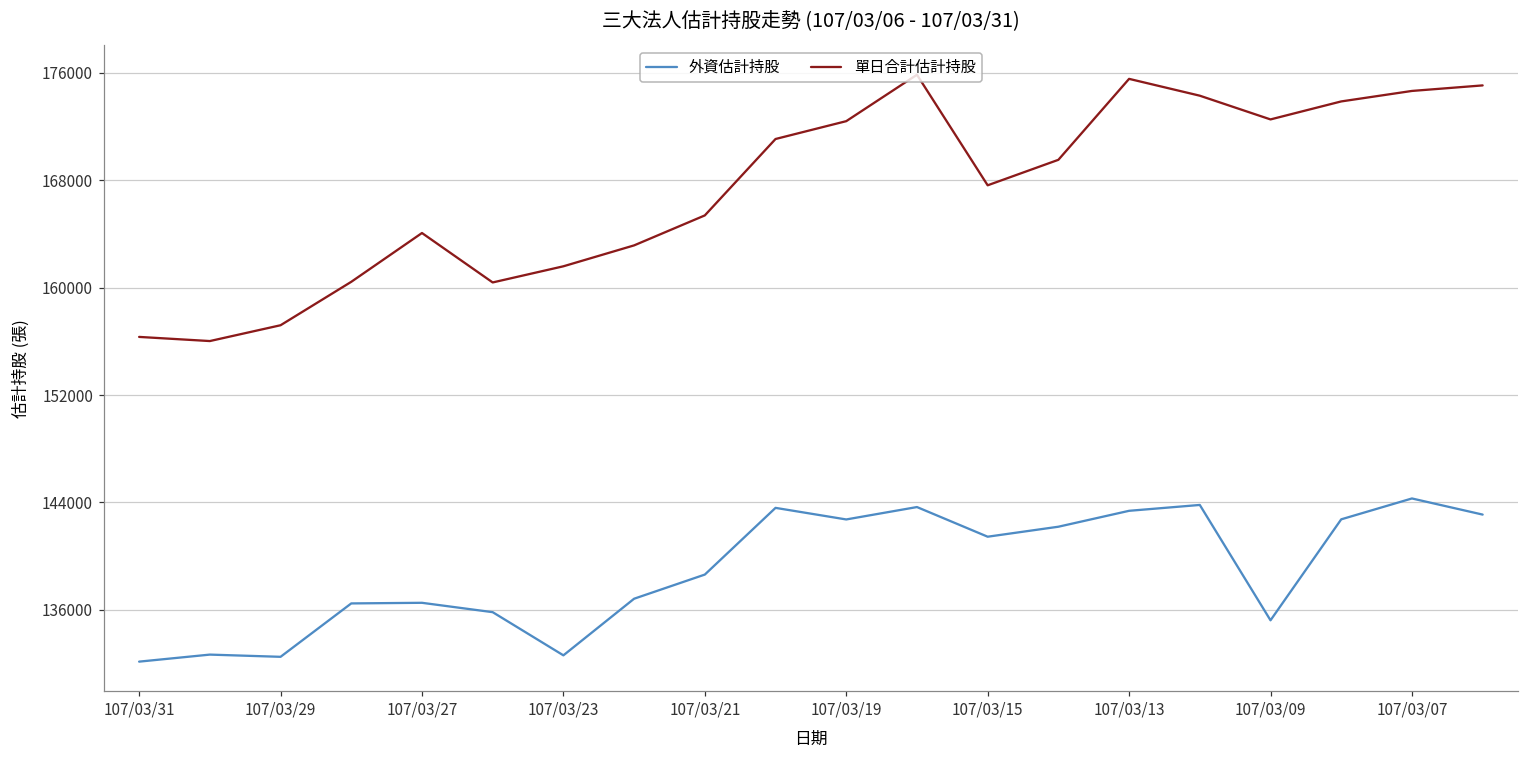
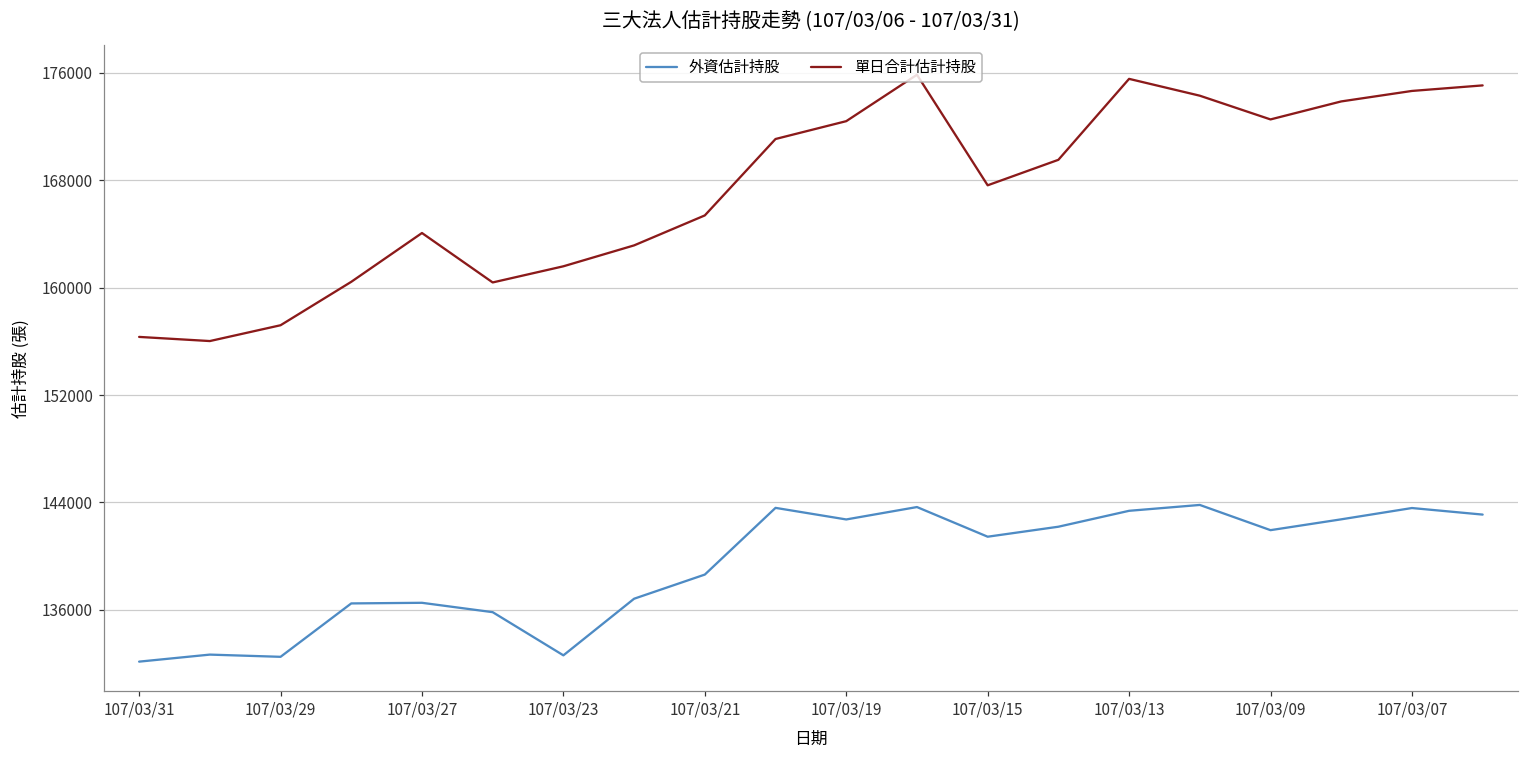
  {
    "外資估計持股": {
      "107/03/31": 132100,
      "107/03/29": 132500,
      "107/03/27": 136500,
      "107/03/23": 132600,
      "107/03/21": 138600,
      "107/03/19": 142700,
      "107/03/15": 141400,
      "107/03/13": 143400,
-     "107/03/09": 135200,
-     "107/03/07": 144300
+     "107/03/09": 141900,
+     "107/03/07": 143600
    },
    "單日合計估計持股": {
      "107/03/31": 156300,
      "107/03/29": 157200,
      "107/03/27": 164100,
      "107/03/23": 161600,
      "107/03/21": 165400,
      "107/03/19": 172400,
      "107/03/15": 167600,
      "107/03/13": 175600,
      "107/03/09": 172500,
      "107/03/07": 174700
    }
  }
